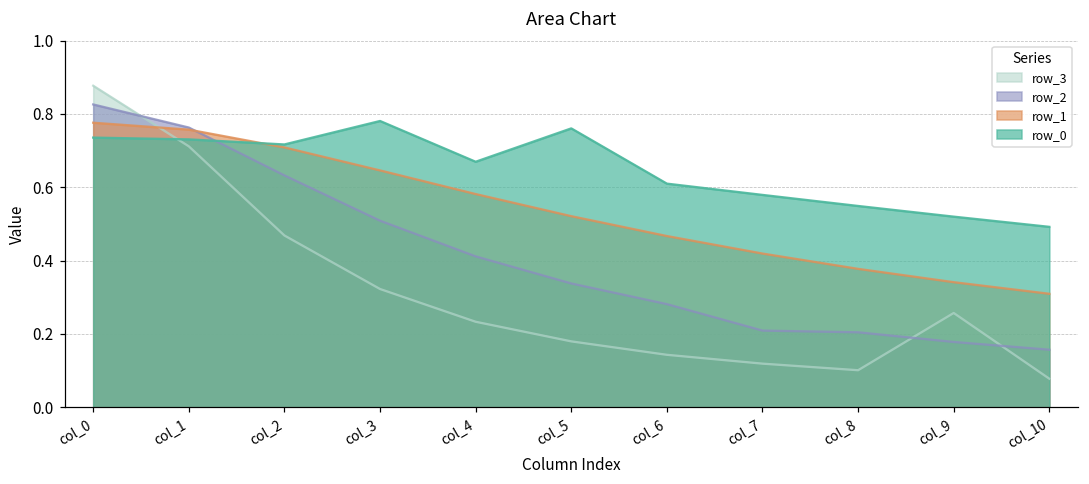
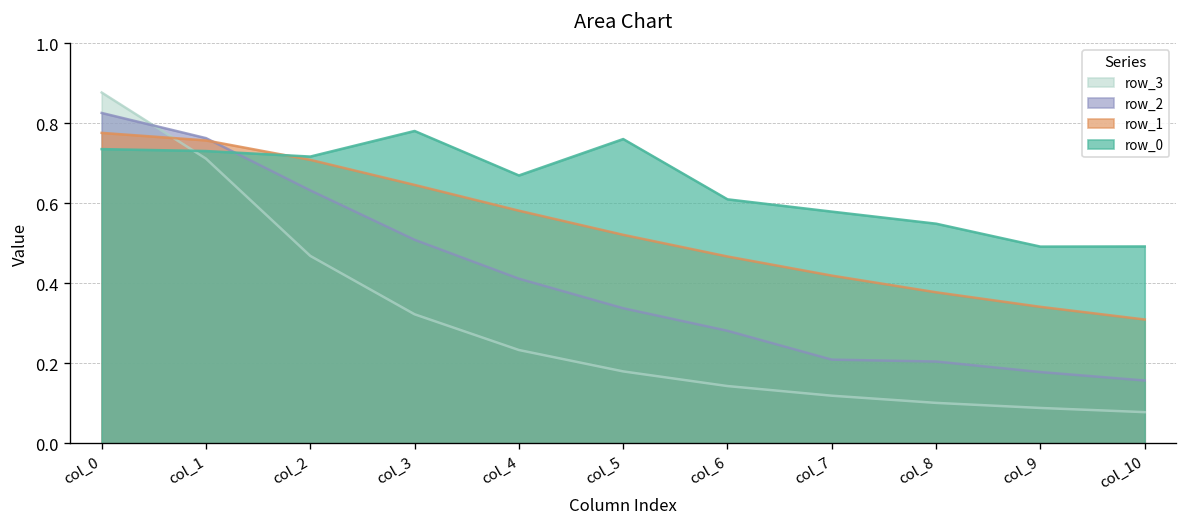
  {
    "row_3": {
      "col_0": 0.88,
      "col_1": 0.71,
      "col_2": 0.47,
      "col_3": 0.32,
      "col_4": 0.23,
      "col_5": 0.18,
      "col_6": 0.14,
      "col_7": 0.12,
      "col_8": 0.10,
-     "col_9": 0.26,
+     "col_9": 0.09,
      "col_10": 0.08
    },
    "row_2": {
      "col_0": 0.83,
      "col_2": 0.63,
      "col_3": 0.51,
      "col_4": 0.41,
      "col_5": 0.34,
      "col_6": 0.28,
      "col_7": 0.21,
      "col_8": 0.20,
      "col_9": 0.18,
      "col_10": 0.16
    },
    "row_1": {
      "col_0": 0.78,
      "col_2": 0.71,
      "col_3": 0.65,
      "col_4": 0.58,
      "col_5": 0.52,
      "col_6": 0.47,
      "col_7": 0.42,
      "col_8": 0.38,
      "col_9": 0.34,
      "col_10": 0.31
    },
    "row_0": {
      "col_0": 0.74,
      "col_1": 0.73,
      "col_2": 0.72,
      "col_3": 0.78,
      "col_4": 0.67,
      "col_5": 0.76,
      "col_6": 0.61,
      "col_7": 0.58,
      "col_8": 0.55,
-     "col_9": 0.52,
+     "col_9": 0.49,
      "col_10": 0.49
    }
  }
